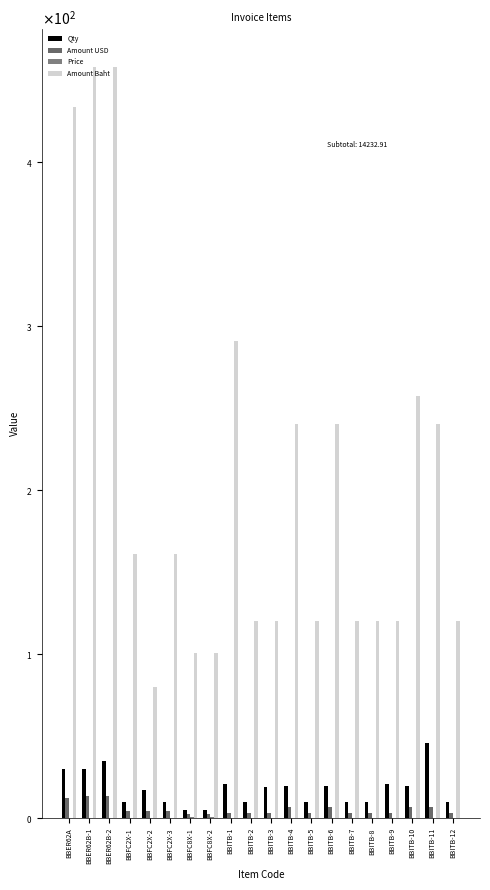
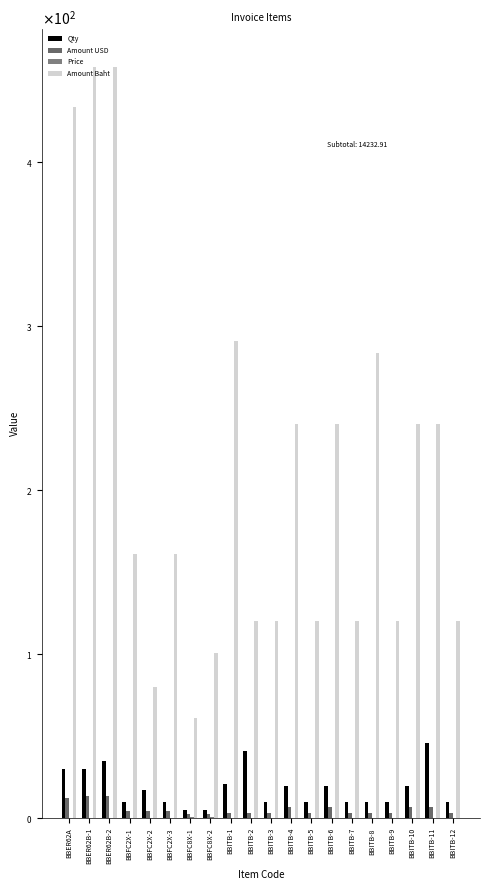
  {
    "Qty": {
      "BBER62A": 30,
      "BBER62B-1": 30,
      "BBER62B-2": 35,
      "BBFC2X-1": 10,
      "BBFC2X-2": 17,
      "BBFC2X-3": 10,
      "BBFC8X-1": 5,
      "BBFC8X-2": 5,
      "BBITB-1": 21,
-     "BBITB-2": 10,
-     "BBITB-3": 19,
+     "BBITB-2": 41,
+     "BBITB-3": 10,
      "BBITB-4": 20,
      "BBITB-5": 10,
      "BBITB-6": 20,
      "BBITB-7": 10,
      "BBITB-8": 10,
-     "BBITB-9": 21,
+     "BBITB-9": 10,
      "BBITB-10": 20,
      "BBITB-11": 46,
      "BBITB-12": 10
    },
    "Amount Baht": {
      "BBER62A": 434,
      "BBER62B-1": 458,
      "BBER62B-2": 458,
      "BBFC2X-1": 161,
      "BBFC2X-2": 80,
      "BBFC2X-3": 161,
-     "BBFC8X-1": 101,
+     "BBFC8X-1": 61,
      "BBFC8X-2": 101,
      "BBITB-1": 291,
      "BBITB-2": 120,
      "BBITB-3": 120,
      "BBITB-4": 241,
      "BBITB-5": 120,
      "BBITB-6": 241,
      "BBITB-7": 120,
-     "BBITB-8": 120,
+     "BBITB-8": 284,
      "BBITB-9": 120,
-     "BBITB-10": 257,
+     "BBITB-10": 241,
      "BBITB-11": 241,
      "BBITB-12": 120
    }
  }
